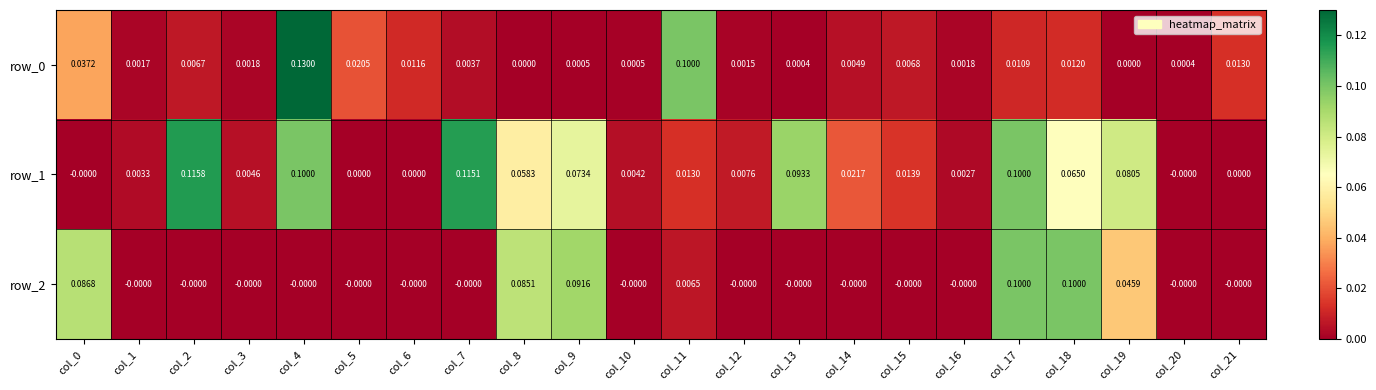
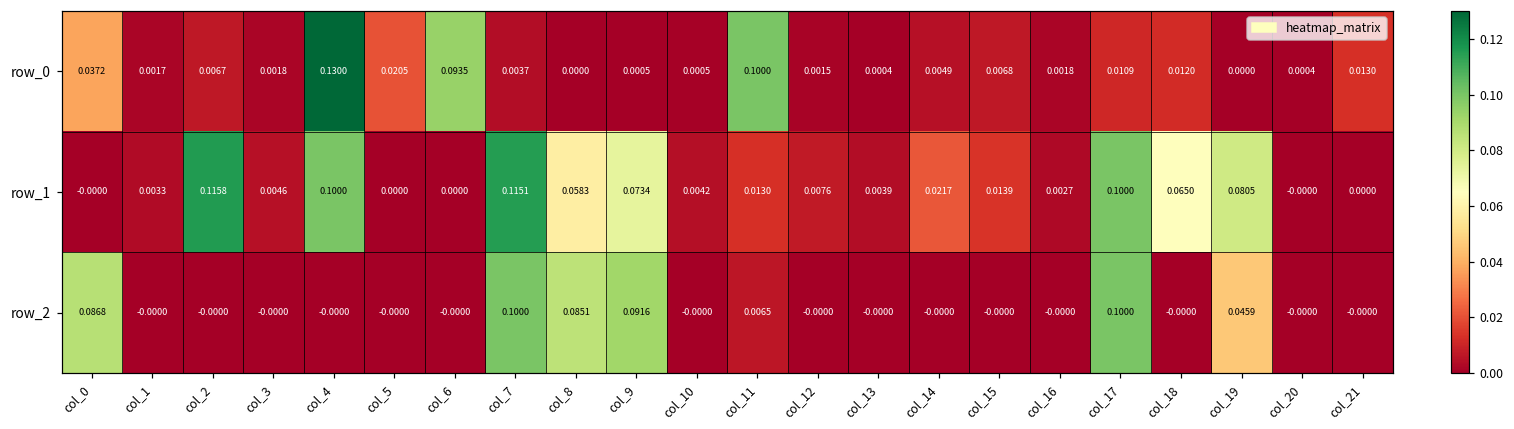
  {
    "row_0": {
      "col_0": 0.0372,
      "col_1": 0.0017,
      "col_2": 0.0067,
      "col_3": 0.0018,
      "col_4": 0.1300,
      "col_5": 0.0205,
-     "col_6": 0.0116,
+     "col_6": 0.0935,
      "col_7": 0.0037,
      "col_8": 0.0000,
      "col_9": 0.0005,
      "col_10": 0.0005,
      "col_11": 0.1000,
      "col_12": 0.0015,
      "col_13": 0.0004,
      "col_14": 0.0049,
      "col_15": 0.0068,
      "col_16": 0.0018,
      "col_17": 0.0109,
      "col_18": 0.0120,
      "col_19": 0.0000,
      "col_20": 0.0004,
      "col_21": 0.0130
    },
    "row_1": {
      "col_0": -0.0000,
      "col_1": 0.0033,
      "col_2": 0.1158,
      "col_3": 0.0046,
      "col_4": 0.1000,
      "col_5": 0.0000,
      "col_6": 0.0000,
      "col_7": 0.1151,
      "col_8": 0.0583,
      "col_9": 0.0734,
      "col_10": 0.0042,
      "col_11": 0.0130,
      "col_12": 0.0076,
-     "col_13": 0.0933,
+     "col_13": 0.0039,
      "col_14": 0.0217,
      "col_15": 0.0139,
      "col_16": 0.0027,
      "col_17": 0.1000,
      "col_18": 0.0650,
      "col_19": 0.0805,
      "col_20": -0.0000,
      "col_21": 0.0000
    },
    "row_2": {
      "col_0": 0.0868,
      "col_1": -0.0000,
      "col_2": -0.0000,
      "col_3": -0.0000,
      "col_4": -0.0000,
      "col_5": -0.0000,
      "col_6": -0.0000,
-     "col_7": -0.0000,
+     "col_7": 0.1000,
      "col_8": 0.0851,
      "col_9": 0.0916,
      "col_10": -0.0000,
      "col_11": 0.0065,
      "col_12": -0.0000,
      "col_13": -0.0000,
      "col_14": -0.0000,
      "col_15": -0.0000,
      "col_16": -0.0000,
      "col_17": 0.1000,
-     "col_18": 0.1000,
+     "col_18": -0.0000,
      "col_19": 0.0459,
      "col_20": -0.0000,
      "col_21": -0.0000
    }
  }
